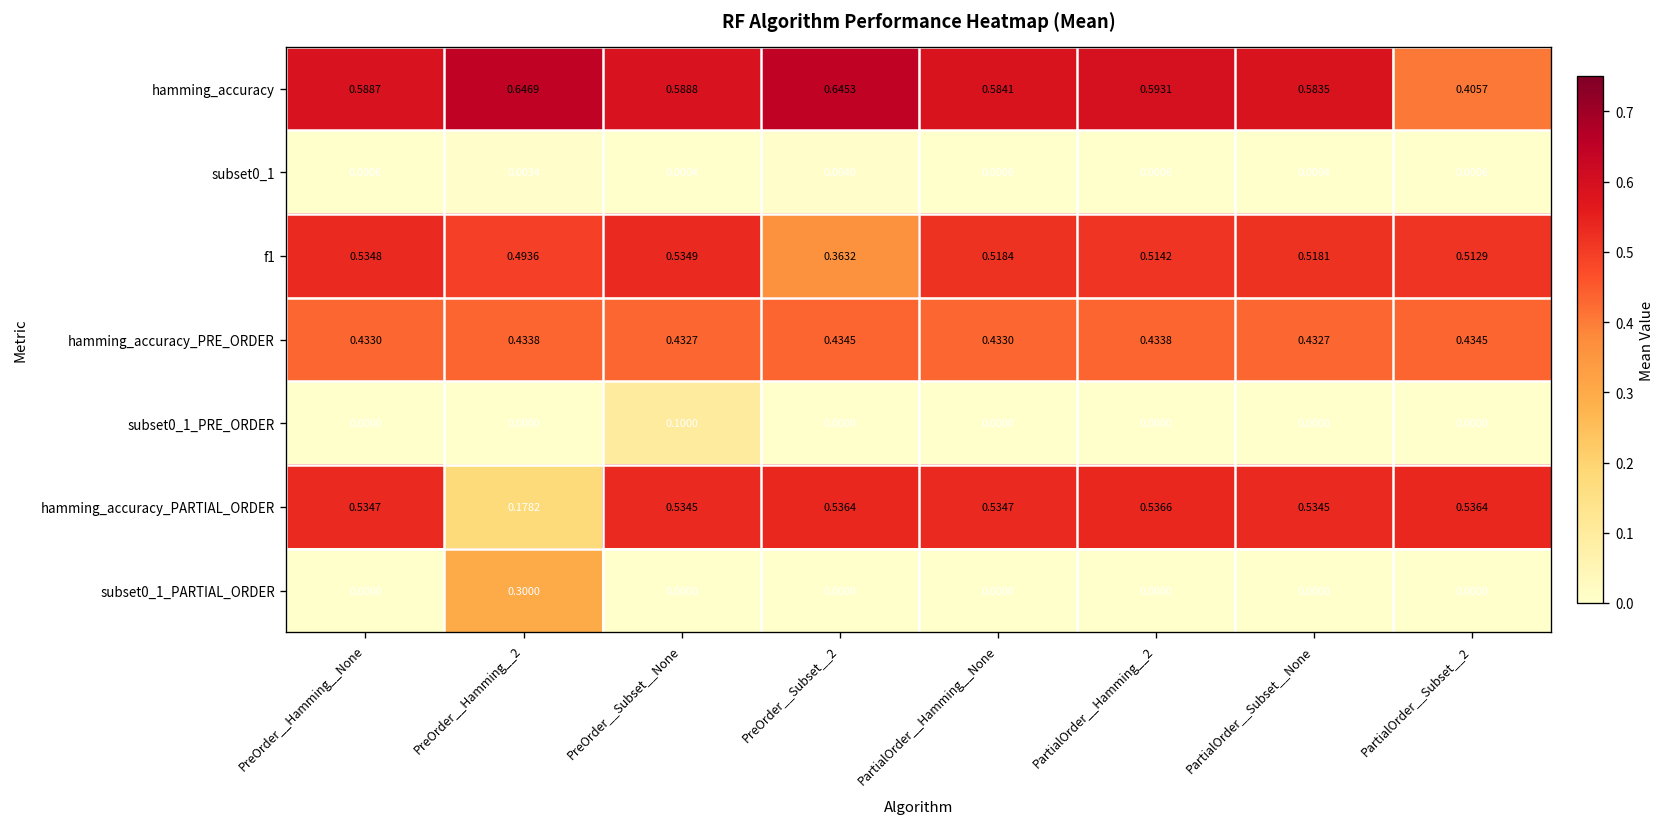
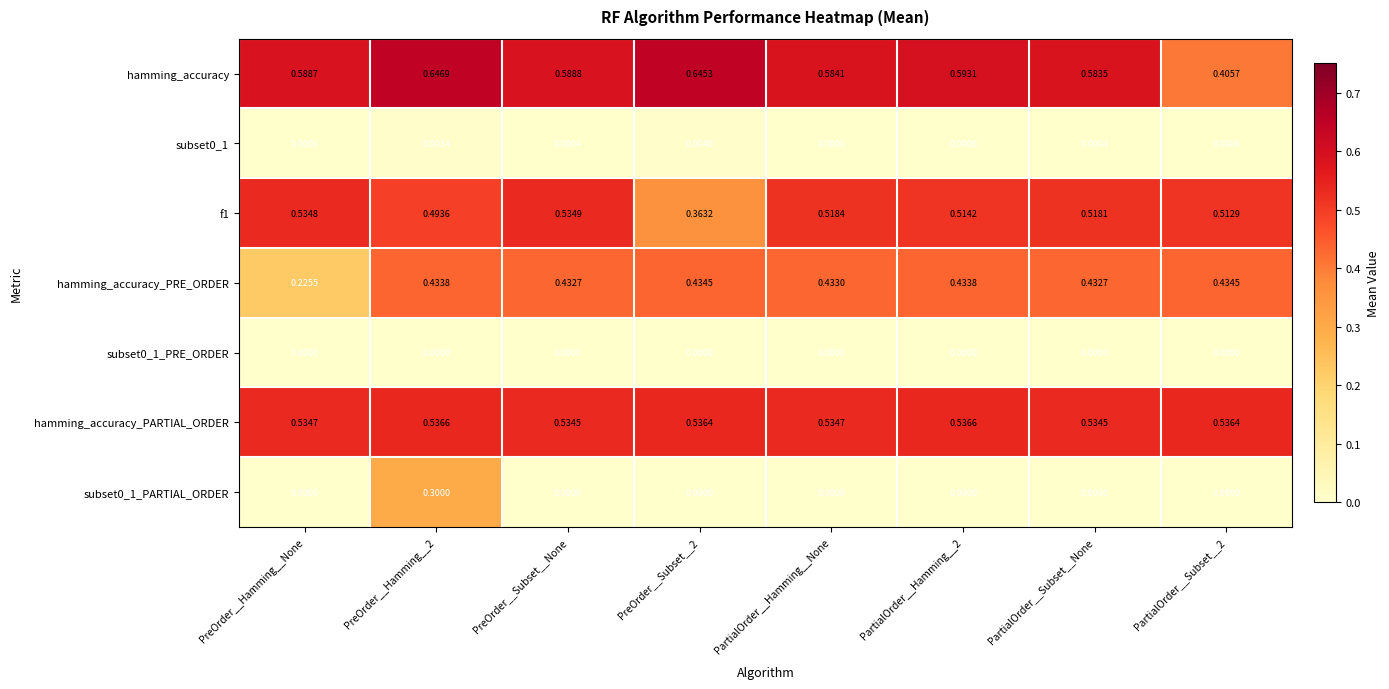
  {
    "hamming_accuracy": {
      "PreOrder__Hamming__None": 0.5887,
      "PreOrder__Hamming__2": 0.6469,
      "PreOrder__Subset__None": 0.5888,
      "PreOrder__Subset__2": 0.6453,
      "PartialOrder__Hamming__None": 0.5841,
      "PartialOrder__Hamming__2": 0.5931,
      "PartialOrder__Subset__None": 0.5835,
      "PartialOrder__Subset__2": 0.4057
    },
    "subset0_1": {
      "PreOrder__Hamming__None": 0.0006,
      "PreOrder__Hamming__2": 0.0034,
      "PreOrder__Subset__None": 0.0004,
      "PreOrder__Subset__2": 0.0040,
      "PartialOrder__Hamming__None": 0.0006,
      "PartialOrder__Hamming__2": 0.0006,
      "PartialOrder__Subset__None": 0.0004,
      "PartialOrder__Subset__2": 0.0006
    },
    "f1": {
      "PreOrder__Hamming__None": 0.5348,
      "PreOrder__Hamming__2": 0.4936,
      "PreOrder__Subset__None": 0.5349,
      "PreOrder__Subset__2": 0.3632,
      "PartialOrder__Hamming__None": 0.5184,
      "PartialOrder__Hamming__2": 0.5142,
      "PartialOrder__Subset__None": 0.5181,
      "PartialOrder__Subset__2": 0.5129
    },
    "hamming_accuracy_PRE_ORDER": {
-     "PreOrder__Hamming__None": 0.4330,
+     "PreOrder__Hamming__None": 0.2255,
      "PreOrder__Hamming__2": 0.4338,
      "PreOrder__Subset__None": 0.4327,
      "PreOrder__Subset__2": 0.4345,
      "PartialOrder__Hamming__None": 0.4330,
      "PartialOrder__Hamming__2": 0.4338,
      "PartialOrder__Subset__None": 0.4327,
      "PartialOrder__Subset__2": 0.4345
    },
    "subset0_1_PRE_ORDER": {
      "PreOrder__Hamming__None": 0.0000,
      "PreOrder__Hamming__2": 0.0000,
-     "PreOrder__Subset__None": 0.1000,
+     "PreOrder__Subset__None": 0.0000,
      "PreOrder__Subset__2": 0.0000,
      "PartialOrder__Hamming__None": 0.0000,
      "PartialOrder__Hamming__2": 0.0000,
      "PartialOrder__Subset__None": 0.0000,
      "PartialOrder__Subset__2": 0.0000
    },
    "hamming_accuracy_PARTIAL_ORDER": {
      "PreOrder__Hamming__None": 0.5347,
-     "PreOrder__Hamming__2": 0.1782,
+     "PreOrder__Hamming__2": 0.5366,
      "PreOrder__Subset__None": 0.5345,
      "PreOrder__Subset__2": 0.5364,
      "PartialOrder__Hamming__None": 0.5347,
      "PartialOrder__Hamming__2": 0.5366,
      "PartialOrder__Subset__None": 0.5345,
      "PartialOrder__Subset__2": 0.5364
    },
    "subset0_1_PARTIAL_ORDER": {
      "PreOrder__Hamming__None": 0.0000,
      "PreOrder__Hamming__2": 0.3000,
      "PreOrder__Subset__None": 0.0000,
      "PreOrder__Subset__2": 0.0000,
      "PartialOrder__Hamming__None": 0.0000,
      "PartialOrder__Hamming__2": 0.0000,
      "PartialOrder__Subset__None": 0.0000,
      "PartialOrder__Subset__2": 0.0000
    }
  }
